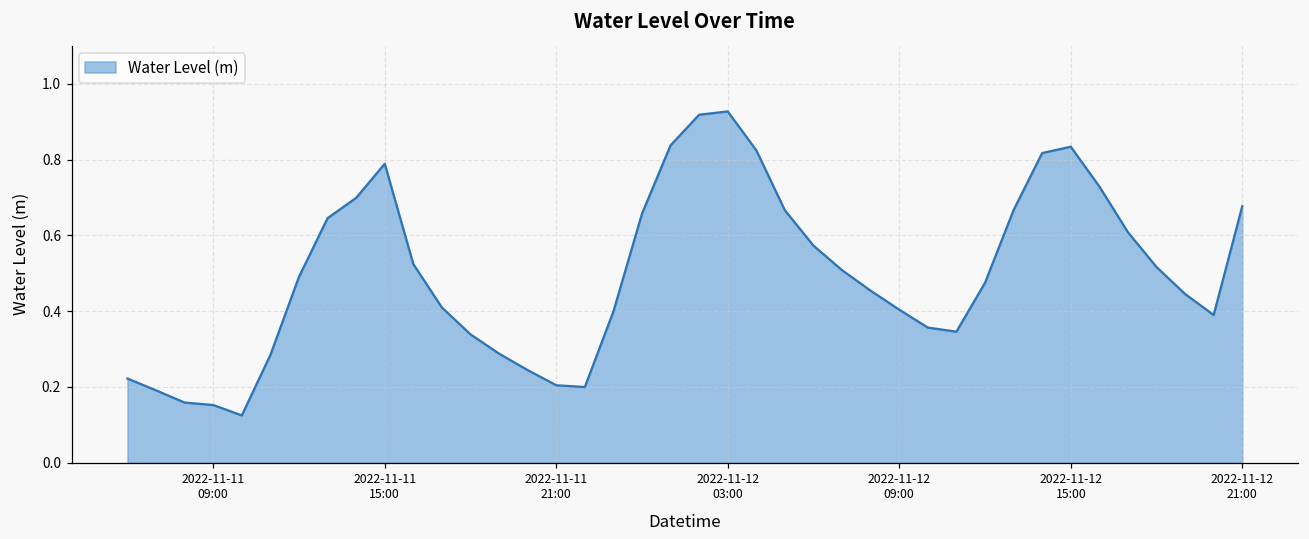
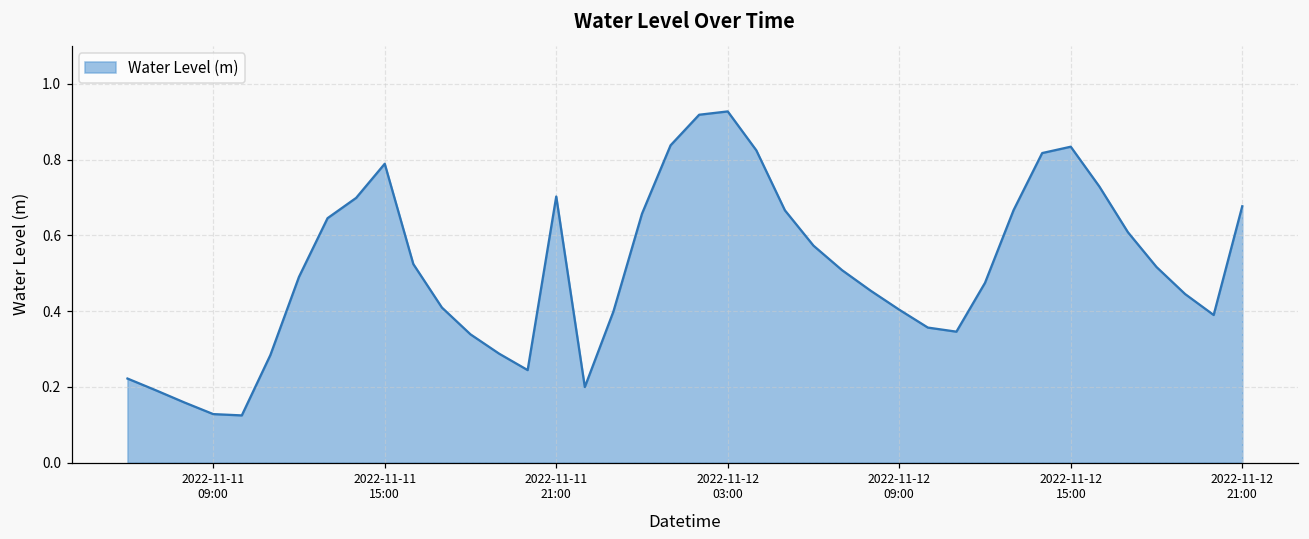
  {
-   "2022-11-11 09:00": 0.15,
+   "2022-11-11 09:00": 0.13,
    "2022-11-11 15:00": 0.79,
-   "2022-11-11 21:00": 0.20,
+   "2022-11-11 21:00": 0.70,
    "2022-11-12 03:00": 0.93,
    "2022-11-12 09:00": 0.40,
    "2022-11-12 15:00": 0.83,
    "2022-11-12 21:00": 0.68
  }
